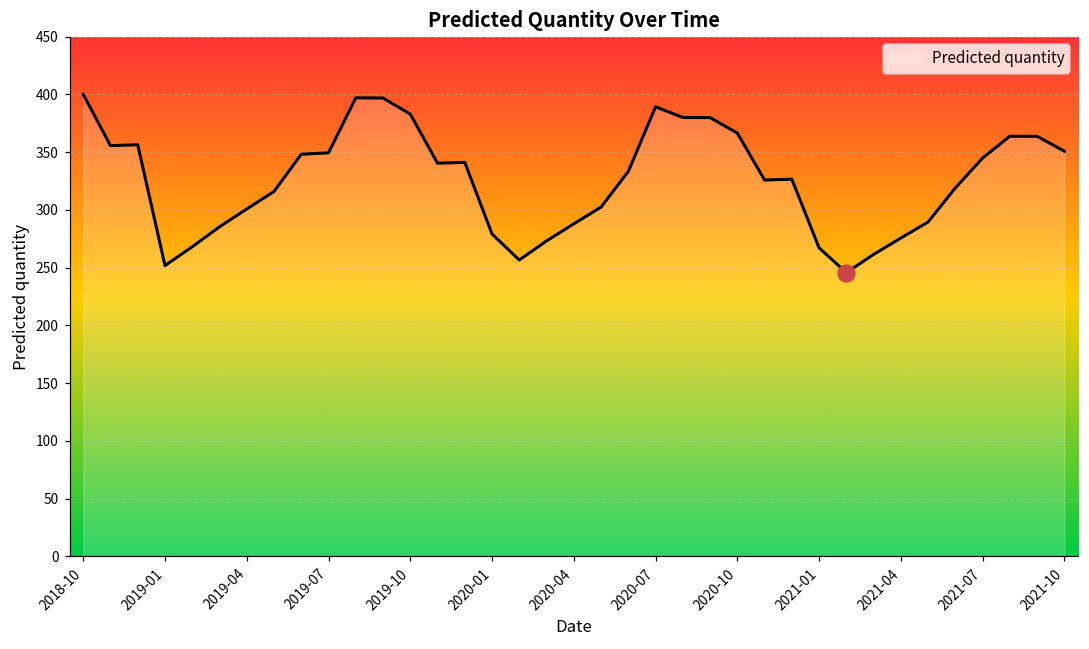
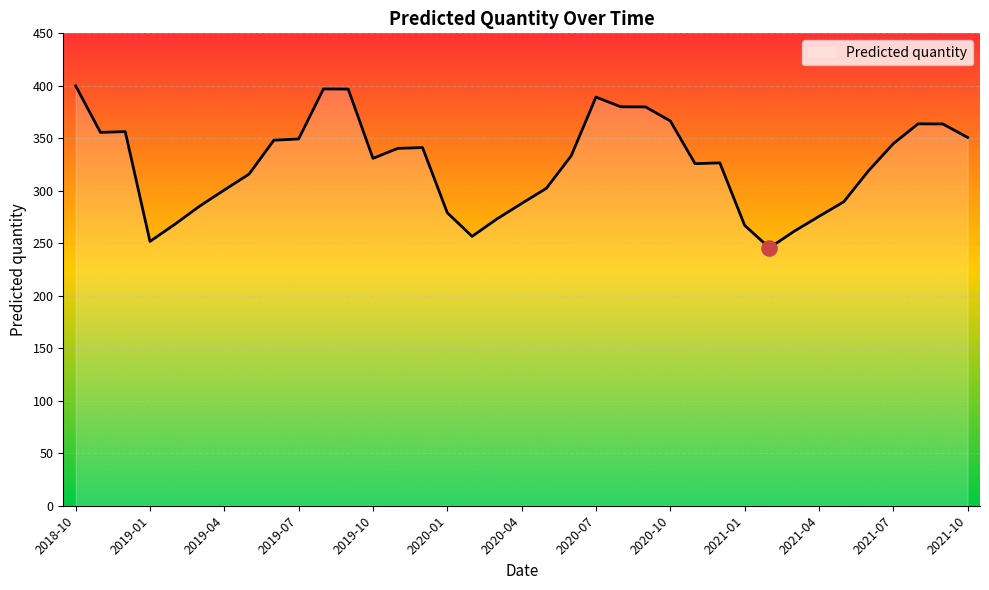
  {
    "Predicted quantity": {
      "2018-10": 400,
      "2019-01": 252,
      "2019-04": 301,
      "2019-07": 349,
-     "2019-10": 383,
+     "2019-10": 331,
      "2020-01": 279,
      "2020-04": 288,
      "2020-07": 389,
      "2020-10": 367,
      "2021-01": 267,
      "2021-04": 276,
      "2021-07": 345,
      "2021-10": 351
    }
  }
